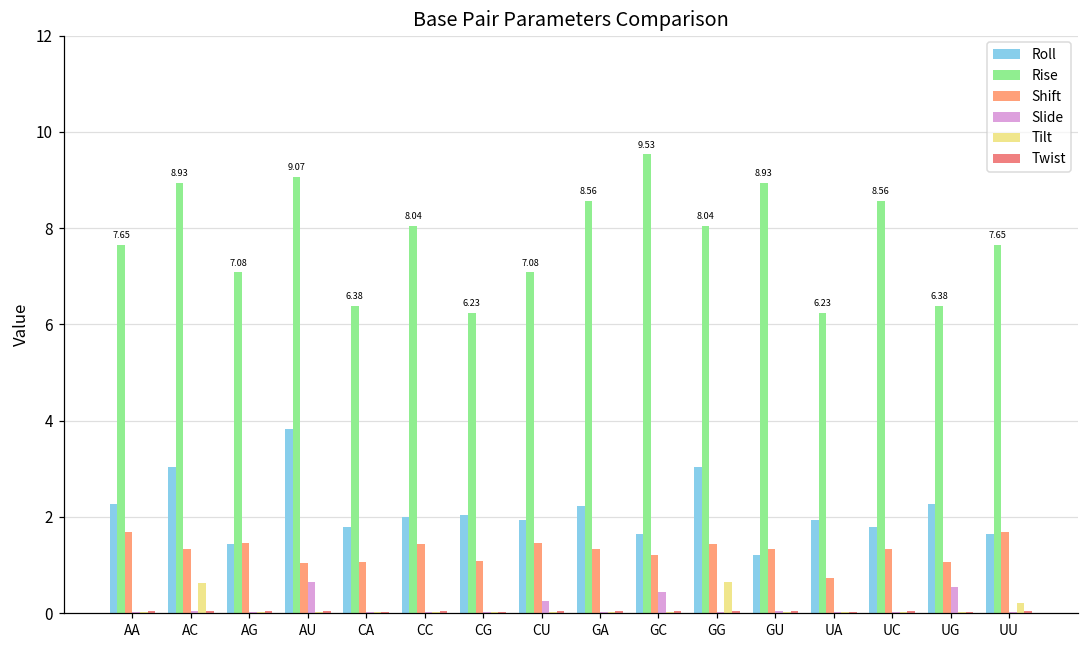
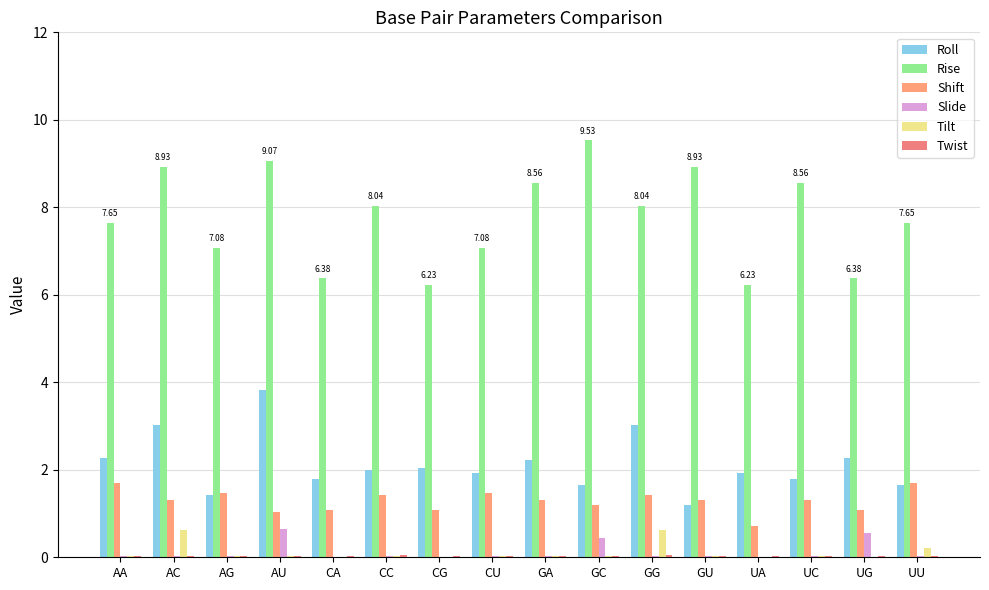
  {
    "Roll": {
      "AA": 2.3,
      "AC": 3.0,
      "AG": 1.4,
      "AU": 3.8,
      "CA": 1.8,
      "CC": 2.0,
      "CG": 2.0,
      "CU": 1.9,
      "GA": 2.2,
      "GC": 1.7,
      "GG": 3.0,
      "GU": 1.2,
      "UA": 1.9,
      "UC": 1.8,
      "UG": 2.3,
      "UU": 1.7
    },
    "Rise": {
      "AA": 7.65,
      "AC": 8.93,
      "AG": 7.08,
      "AU": 9.07,
      "CA": 6.38,
      "CC": 8.04,
      "CG": 6.23,
      "CU": 7.08,
      "GA": 8.56,
      "GC": 9.53,
      "GG": 8.04,
      "GU": 8.93,
      "UA": 6.23,
      "UC": 8.56,
      "UG": 6.38,
      "UU": 7.65
    },
    "Slide": {
      "AU": 0.6,
-     "CU": 0.3,
+     "CU": 0.0,
      "GC": 0.4,
      "UG": 0.5
    },
    "Tilt": {
      "AC": 0.6,
      "GG": 0.6,
      "UU": 0.2
    }
  }
